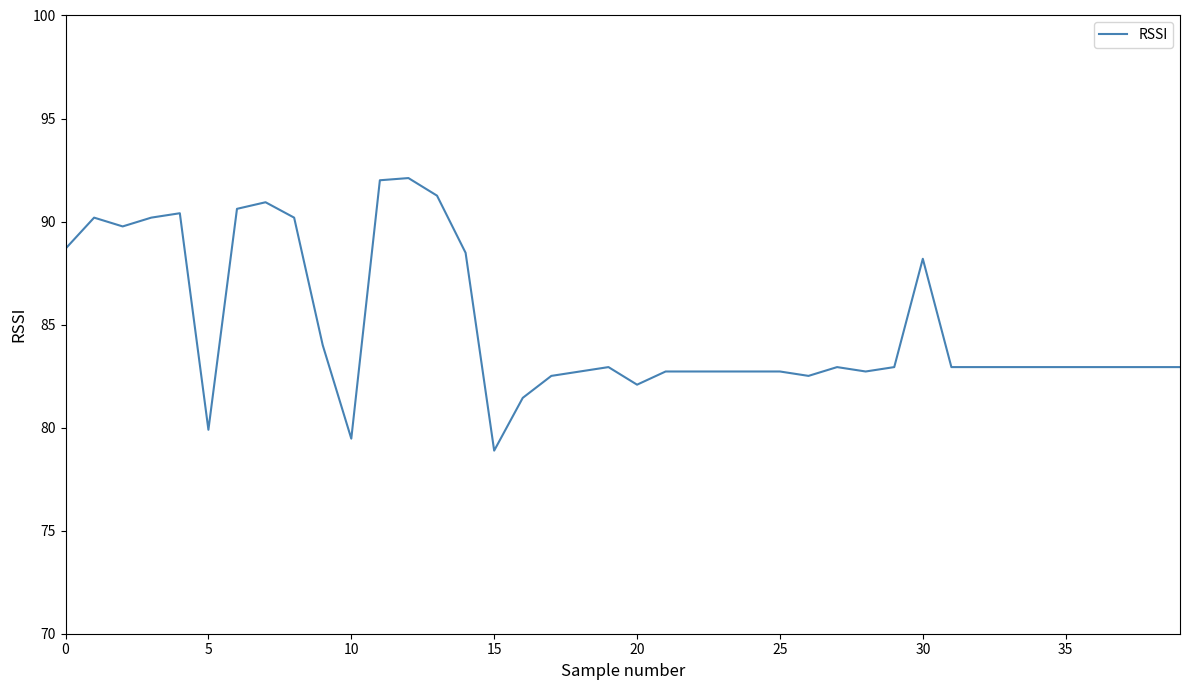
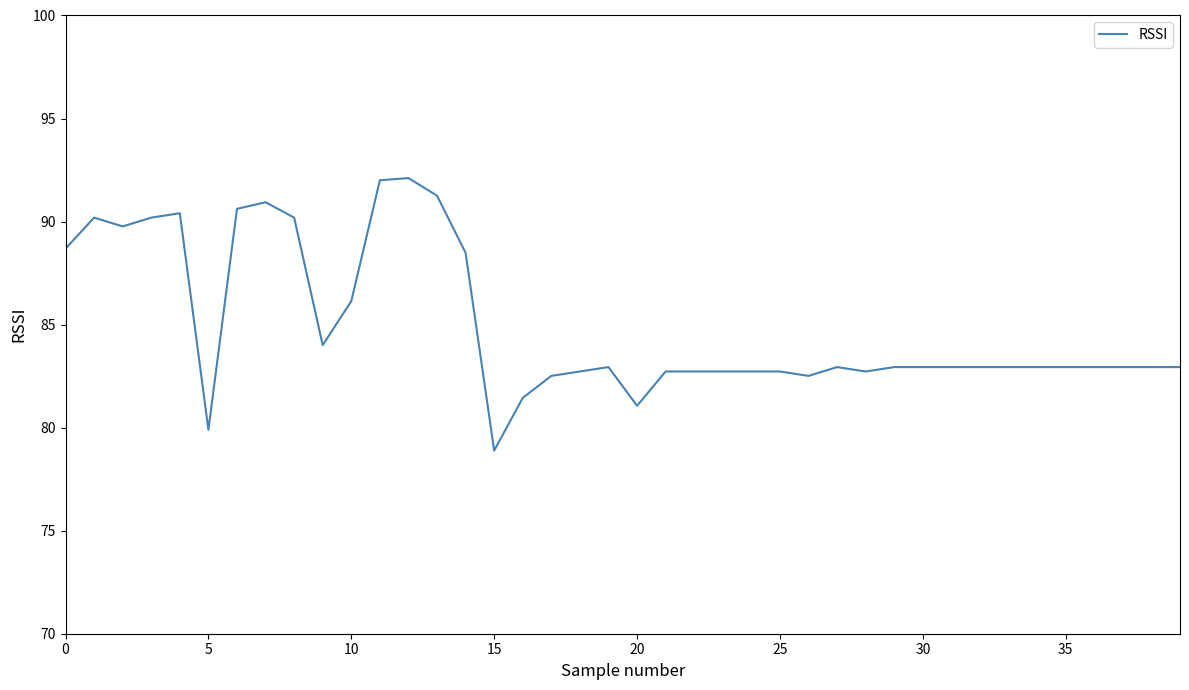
  {
    "0": 88.7,
    "5": 79.9,
-   "10": 79.5,
+   "10": 86.1,
    "15": 78.9,
-   "20": 82.1,
+   "20": 81.1,
    "25": 82.7,
-   "30": 88.2,
+   "30": 82.9,
    "35": 82.9
  }
